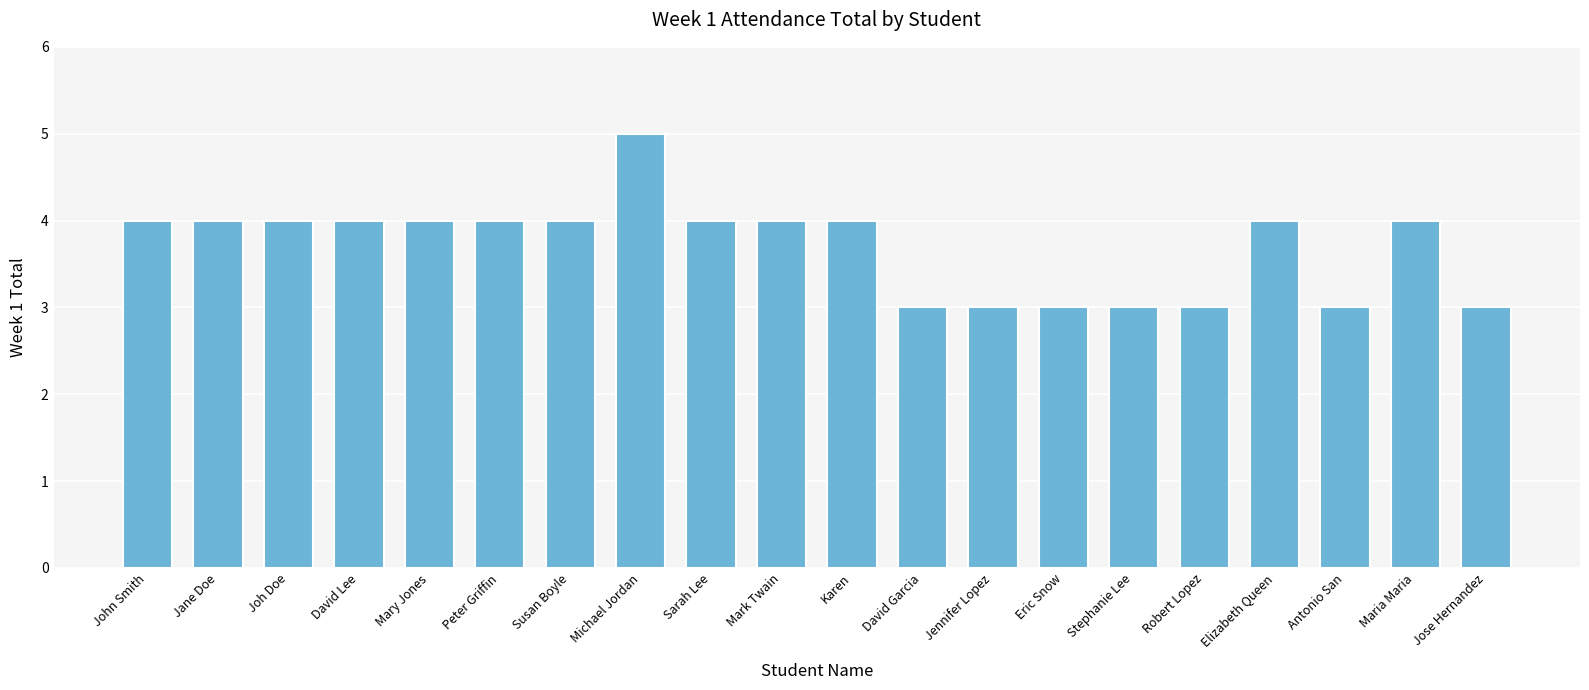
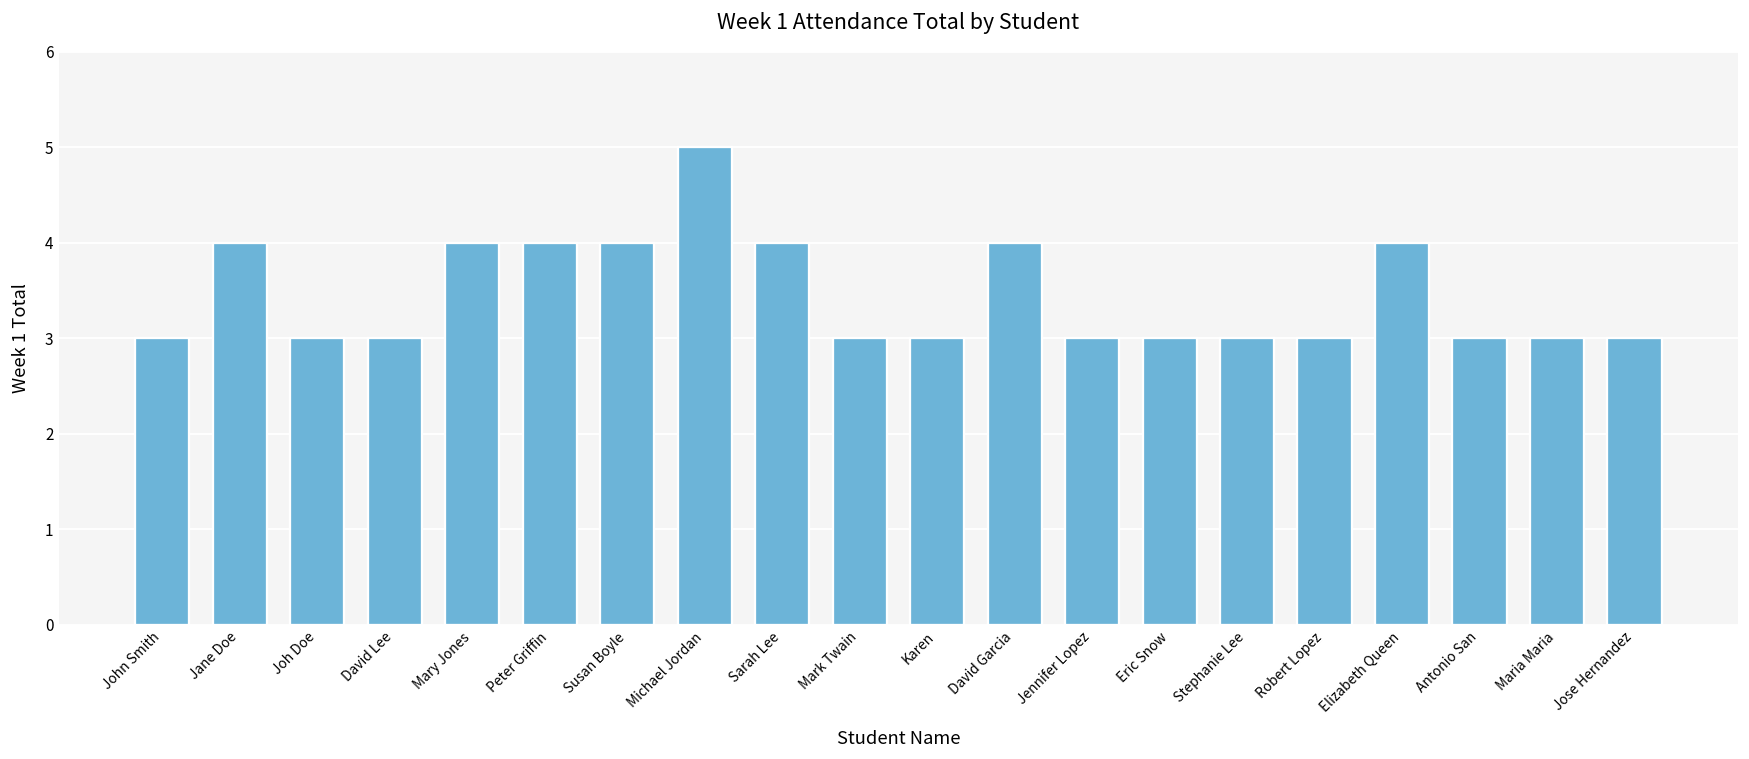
  {
-   "John Smith": 4,
+   "John Smith": 3,
    "Jane Doe": 4,
-   "Joh Doe": 4,
-   "David Lee": 4,
+   "Joh Doe": 3,
+   "David Lee": 3,
    "Mary Jones": 4,
    "Peter Griffin": 4,
    "Susan Boyle": 4,
    "Michael Jordan": 5,
    "Sarah Lee": 4,
-   "Mark Twain": 4,
-   "Karen": 4,
-   "David Garcia": 3,
+   "Mark Twain": 3,
+   "Karen": 3,
+   "David Garcia": 4,
    "Jennifer Lopez": 3,
    "Eric Snow": 3,
    "Stephanie Lee": 3,
    "Robert Lopez": 3,
    "Elizabeth Queen": 4,
    "Antonio San": 3,
-   "Maria Maria": 4,
+   "Maria Maria": 3,
    "Jose Hernandez": 3
  }
